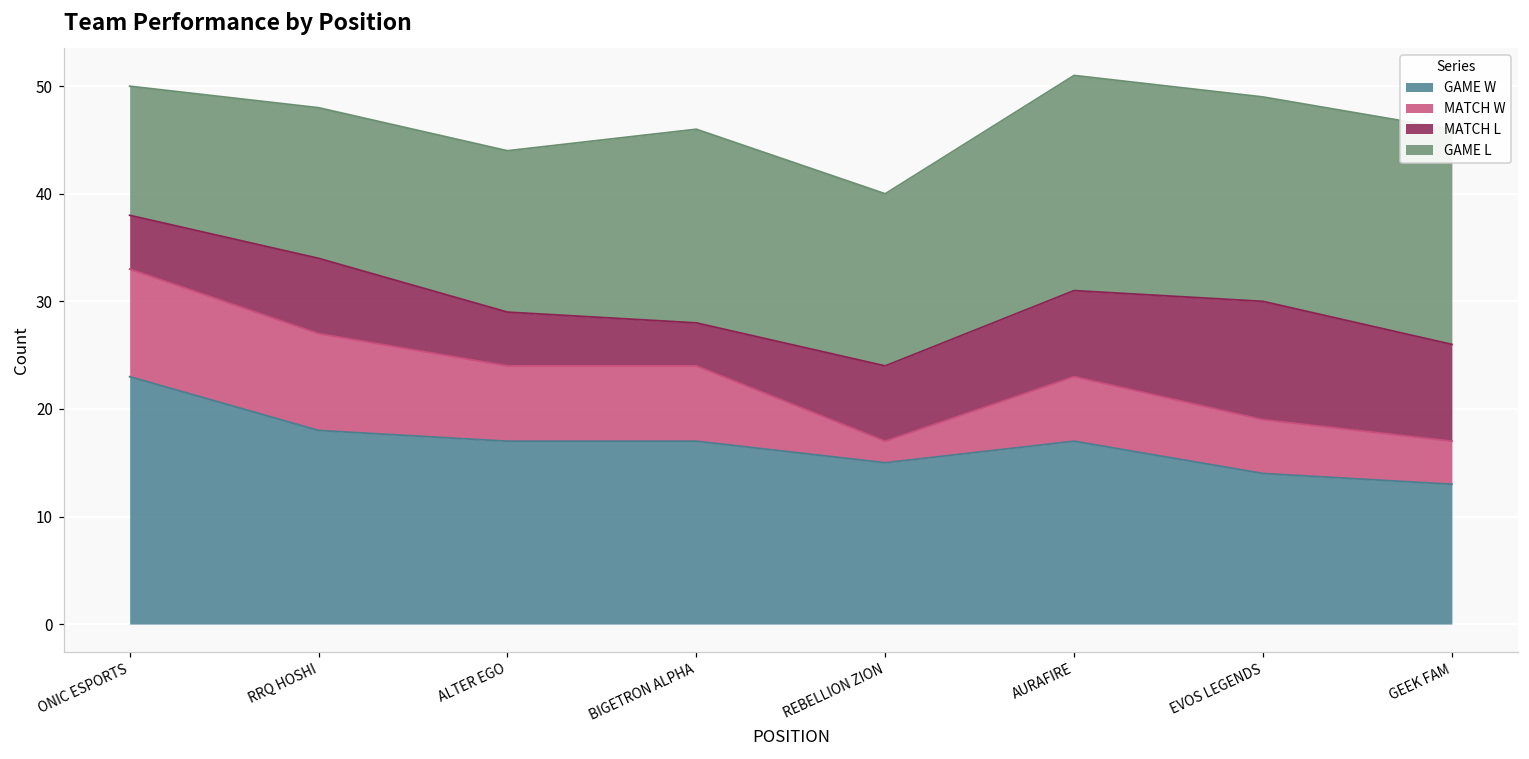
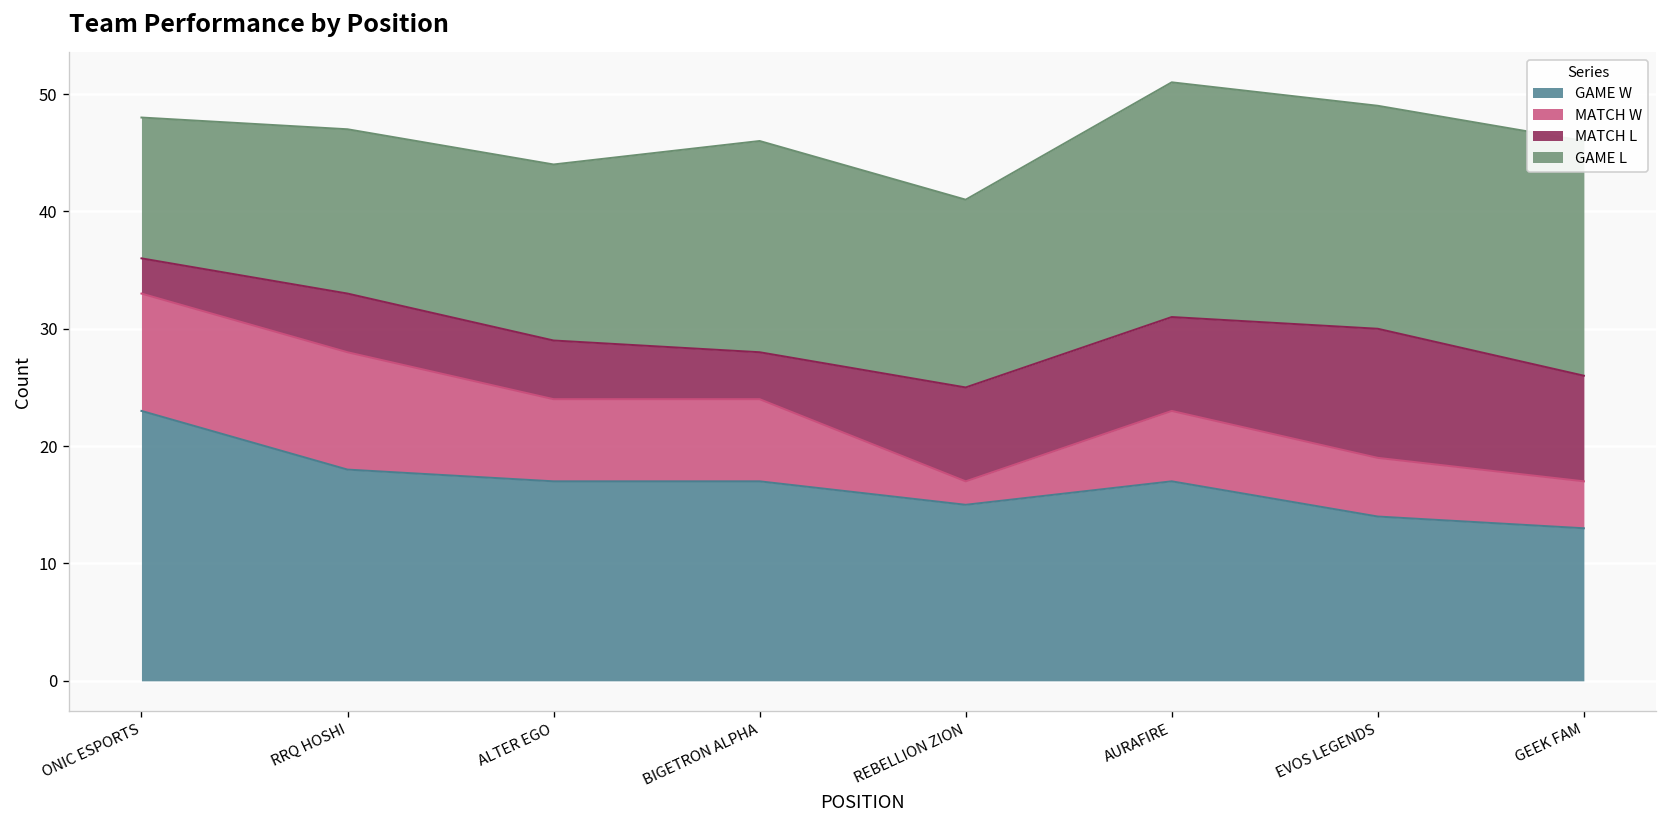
  {
    "MATCH W": {
      "ONIC ESPORTS": 10,
-     "RRQ HOSHI": 9,
+     "RRQ HOSHI": 10,
      "ALTER EGO": 7,
      "BIGETRON ALPHA": 7,
      "REBELLION ZION": 2,
      "AURAFIRE": 6,
      "EVOS LEGENDS": 5,
      "GEEK FAM": 4
    },
    "MATCH L": {
-     "ONIC ESPORTS": 5,
-     "RRQ HOSHI": 7,
+     "ONIC ESPORTS": 3,
+     "RRQ HOSHI": 5,
      "ALTER EGO": 5,
      "BIGETRON ALPHA": 4,
-     "REBELLION ZION": 7,
+     "REBELLION ZION": 8,
      "AURAFIRE": 8,
      "EVOS LEGENDS": 11,
      "GEEK FAM": 9
    }
  }
